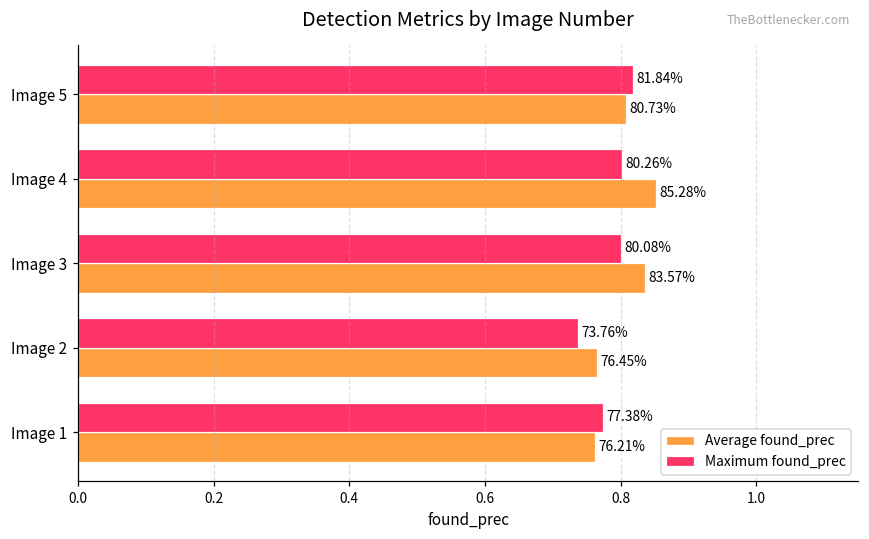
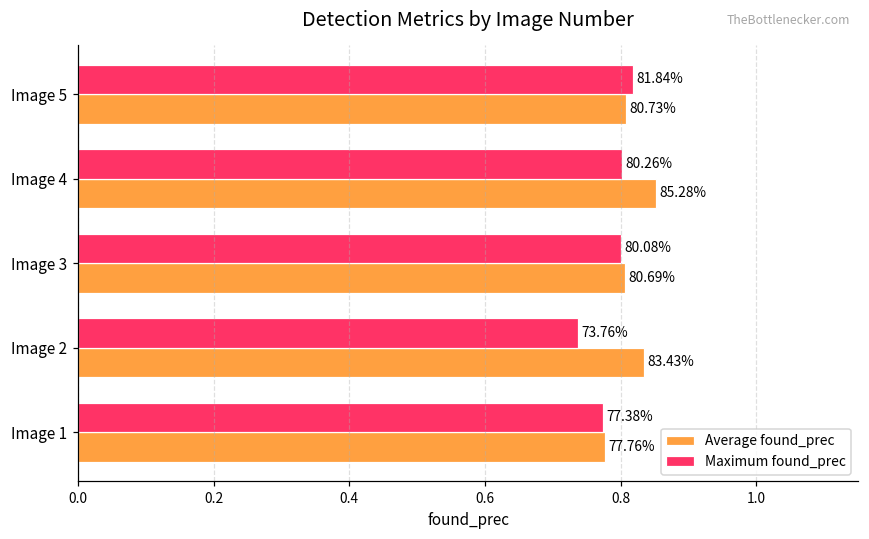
  {
    "Average found_prec": {
      "Image 5": "80.73%",
      "Image 4": "85.28%",
-     "Image 3": "83.57%",
-     "Image 2": "76.45%",
-     "Image 1": "76.21%"
+     "Image 3": "80.69%",
+     "Image 2": "83.43%",
+     "Image 1": "77.76%"
    },
    "Maximum found_prec": {
      "Image 5": "81.84%",
      "Image 4": "80.26%",
      "Image 3": "80.08%",
      "Image 2": "73.76%",
      "Image 1": "77.38%"
    }
  }
